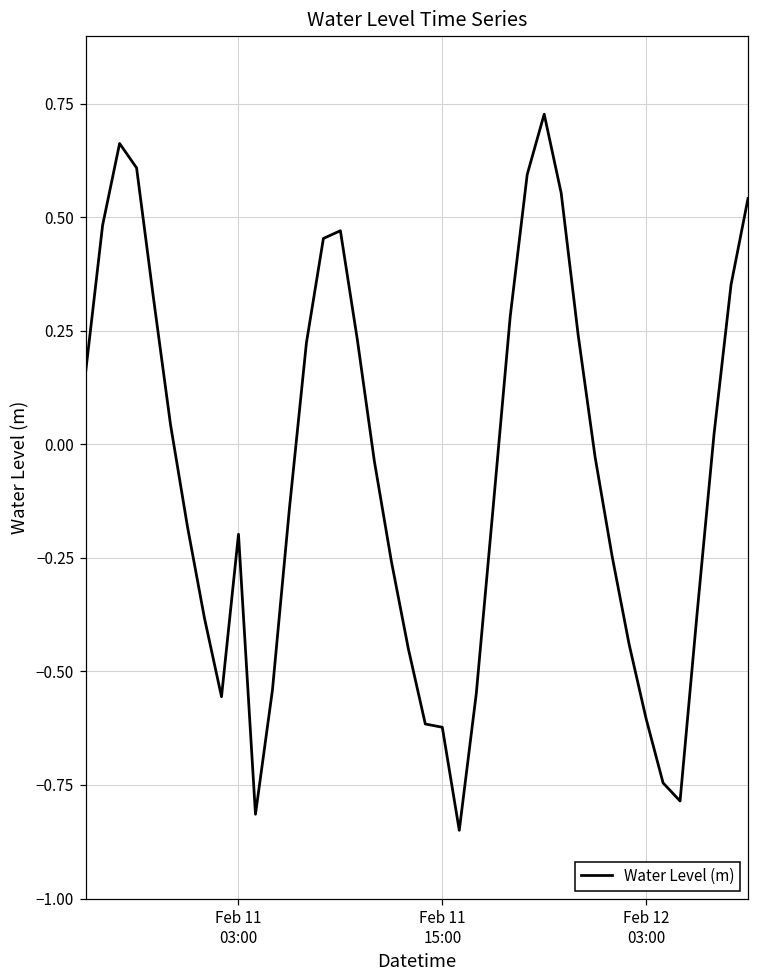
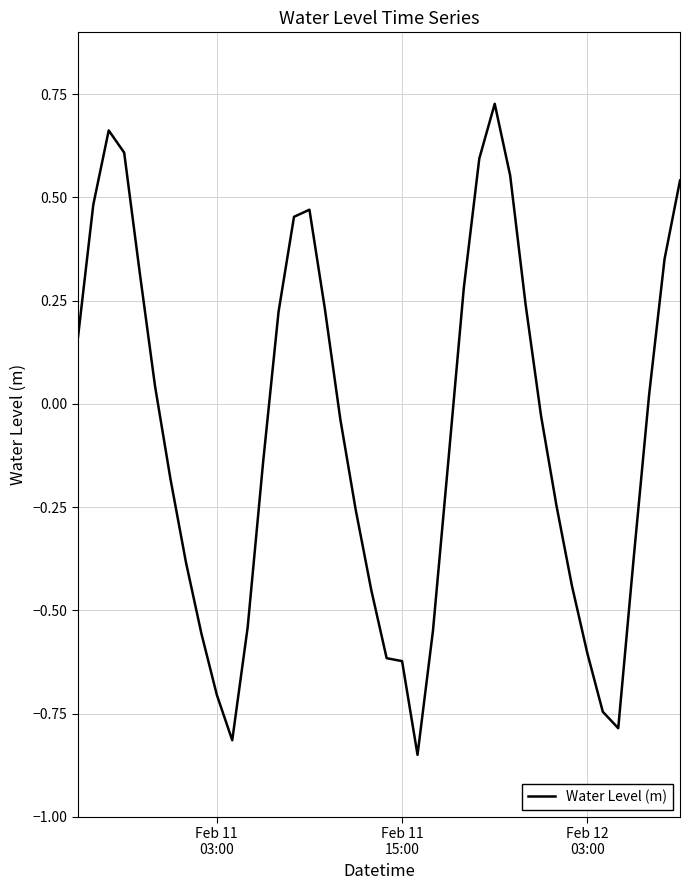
  {
-   "Feb 11 03:00": -0.20,
+   "Feb 11 03:00": -0.70,
    "Feb 11 15:00": -0.62,
    "Feb 12 03:00": -0.60
  }
